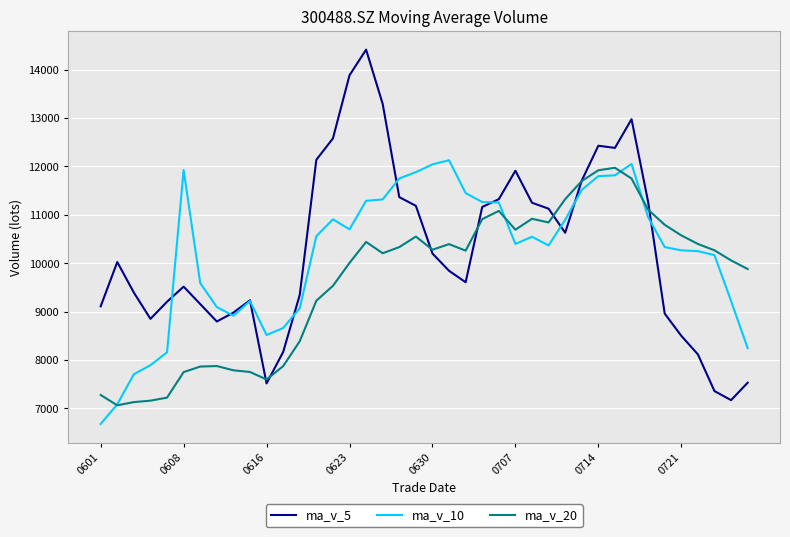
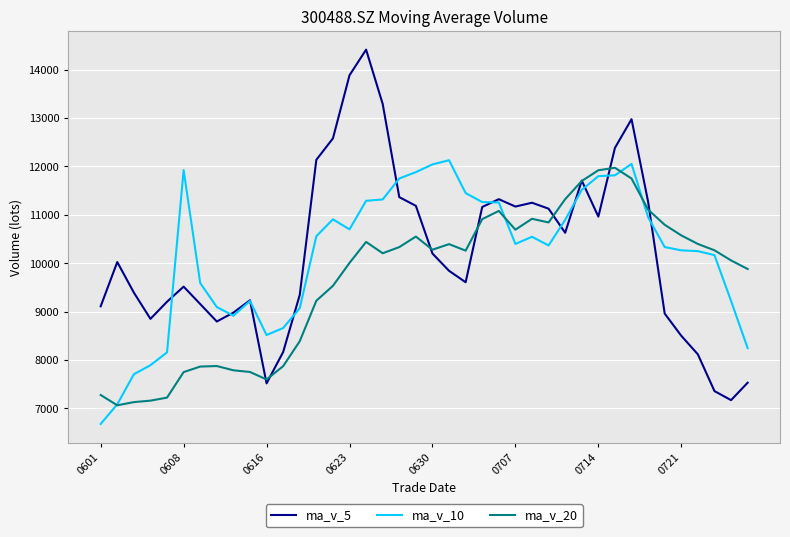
  {
    "ma_v_5": {
      "0601": 9100,
      "0608": 9500,
      "0616": 7500,
      "0623": 13900,
      "0630": 10200,
-     "0707": 11900,
-     "0714": 12400,
+     "0707": 11200,
+     "0714": 11000,
      "0721": 8500
    },
    "ma_v_10": {
      "0601": 6700,
      "0608": 11900,
      "0616": 8500,
      "0623": 10700,
      "0630": 12000,
      "0707": 10400,
      "0714": 11800,
      "0721": 10300
    },
    "ma_v_20": {
      "0601": 7300,
      "0608": 7700,
      "0616": 7600,
      "0623": 10000,
      "0630": 10300,
      "0707": 10700,
      "0714": 11900,
      "0721": 10600
    }
  }
